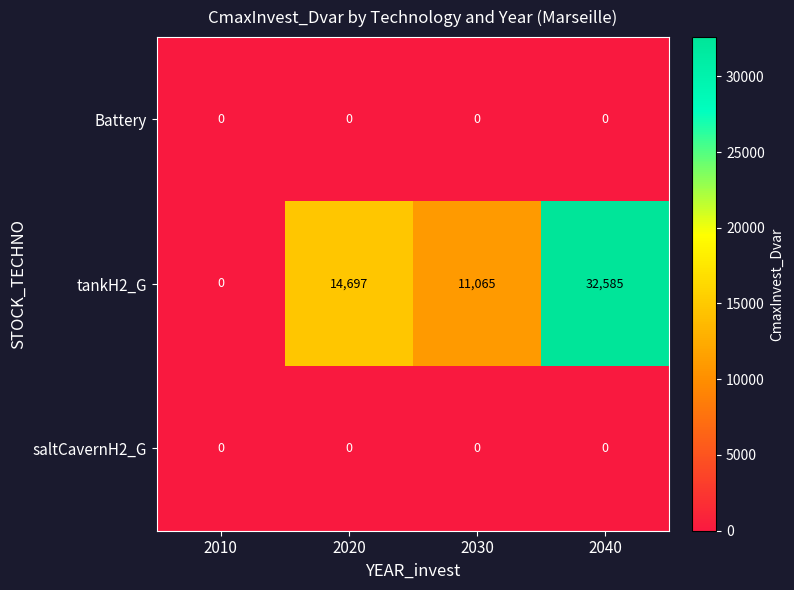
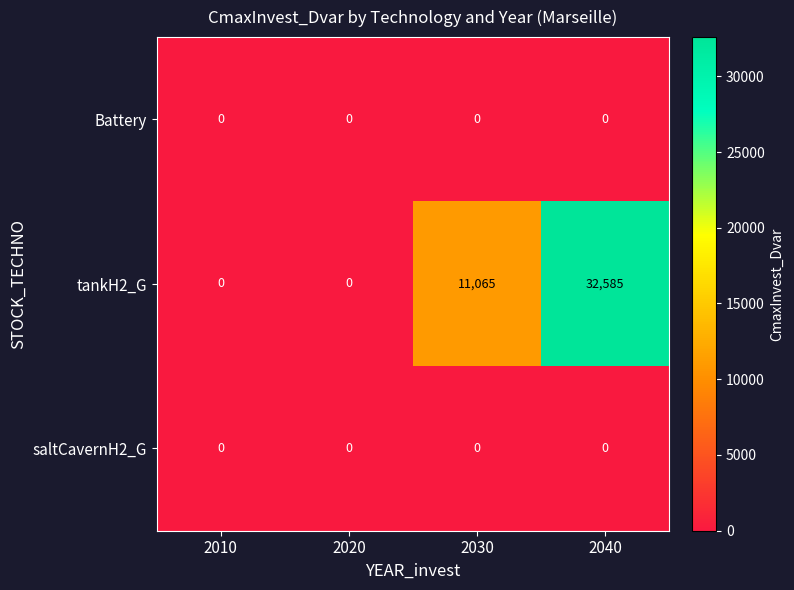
  {
    "Battery": {
      "2010": "0",
      "2020": "0",
      "2030": "0",
      "2040": "0"
    },
    "tankH2_G": {
      "2010": "0",
-     "2020": "14,697",
+     "2020": "0",
      "2030": "11,065",
      "2040": "32,585"
    },
    "saltCavernH2_G": {
      "2010": "0",
      "2020": "0",
      "2030": "0",
      "2040": "0"
    }
  }
